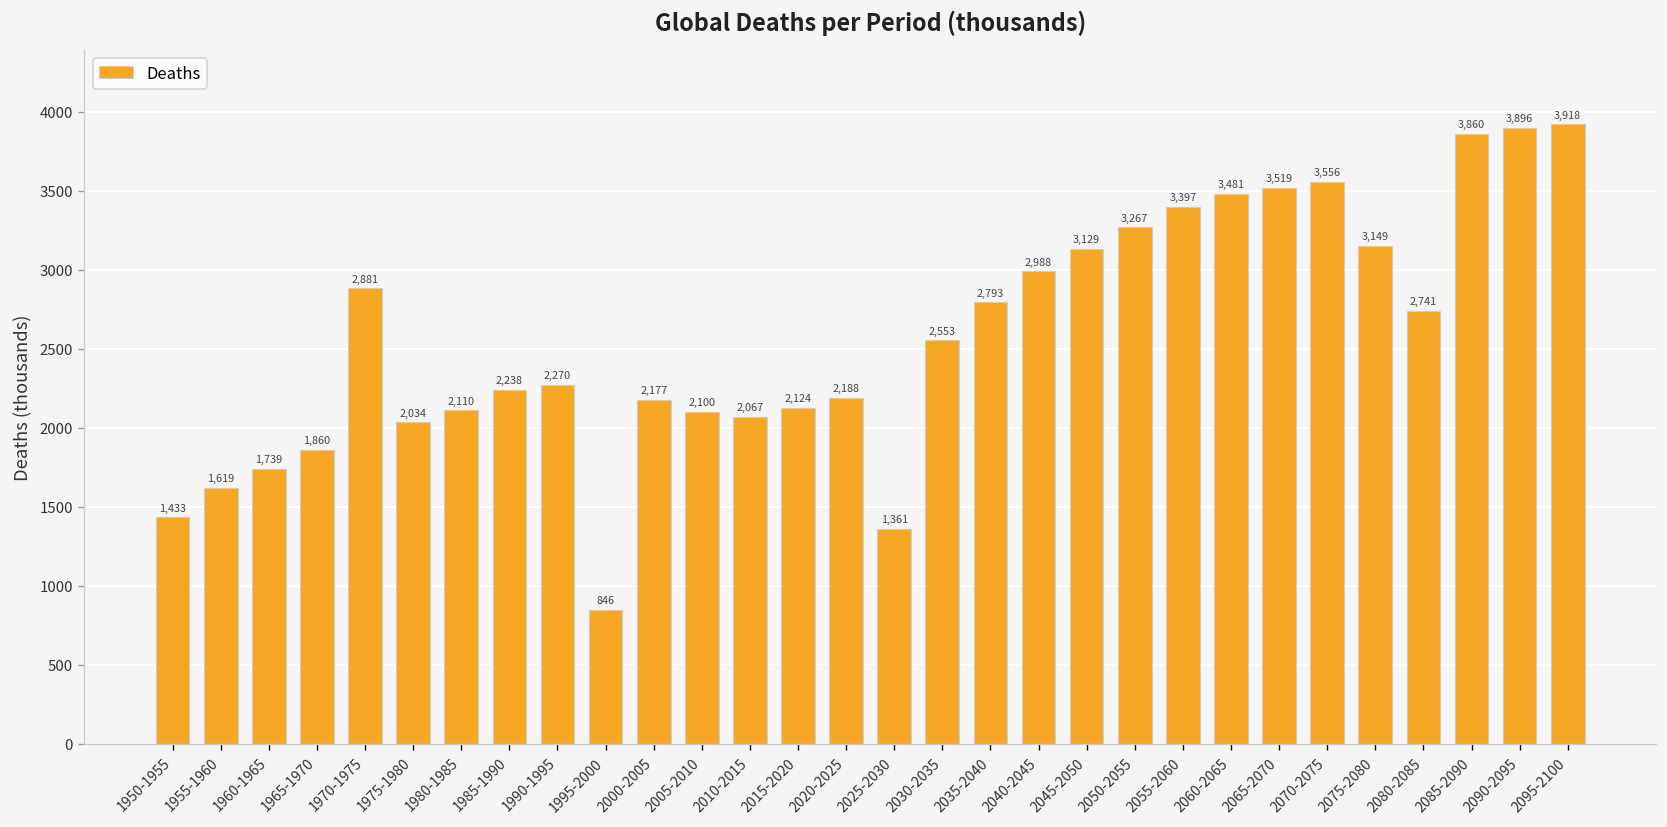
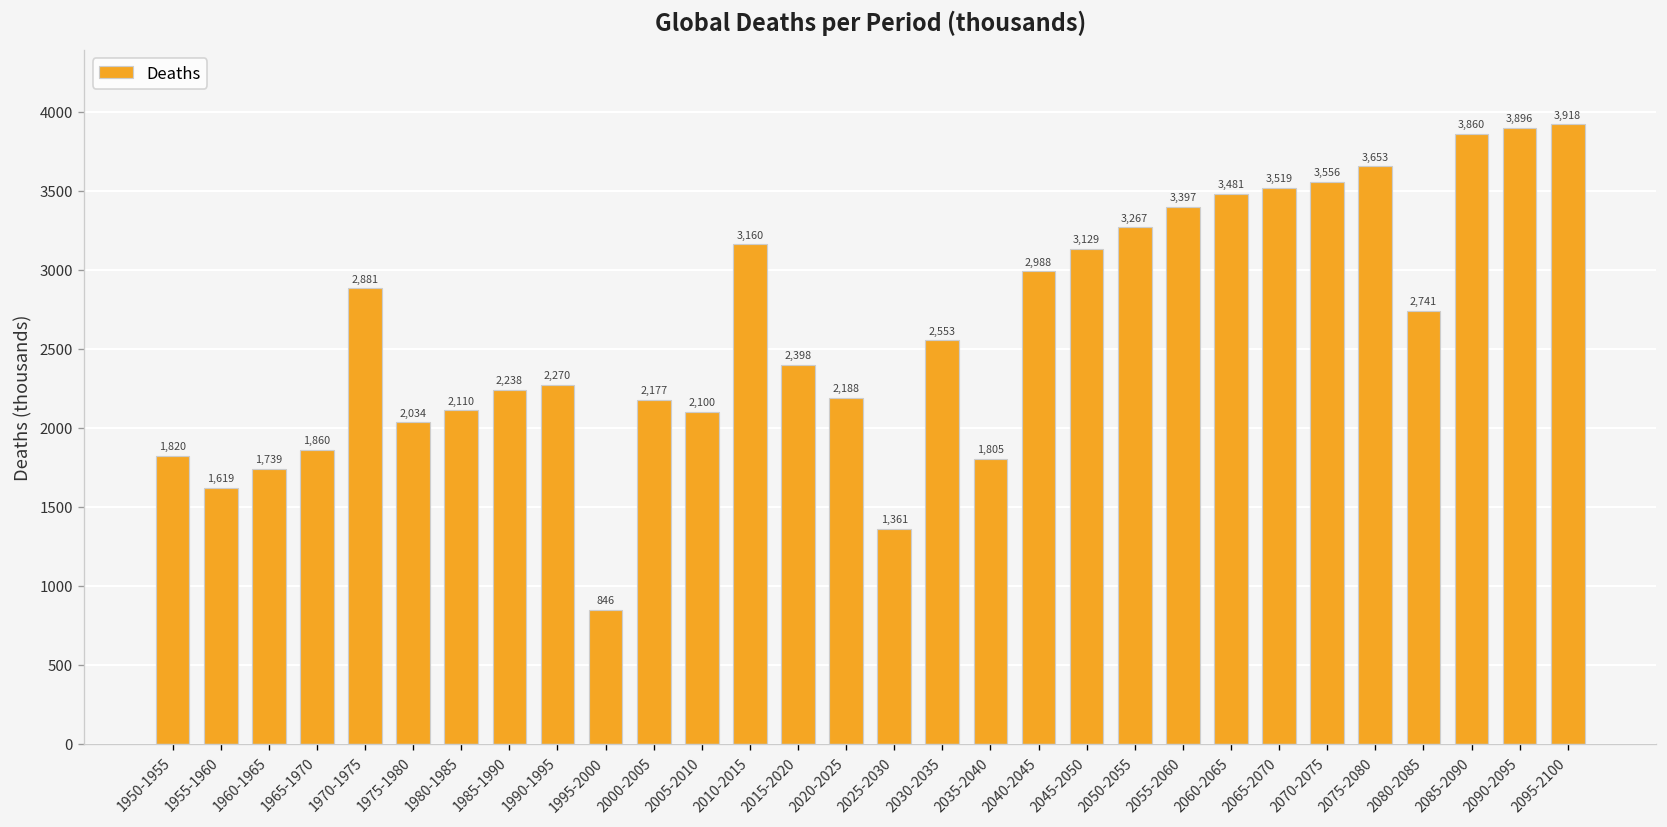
  {
-   "1950-1955": "1,433",
+   "1950-1955": "1,820",
    "1955-1960": "1,619",
    "1960-1965": "1,739",
    "1965-1970": "1,860",
    "1970-1975": "2,881",
    "1975-1980": "2,034",
    "1980-1985": "2,110",
    "1985-1990": "2,238",
    "1990-1995": "2,270",
    "1995-2000": "846",
    "2000-2005": "2,177",
    "2005-2010": "2,100",
-   "2010-2015": "2,067",
-   "2015-2020": "2,124",
+   "2010-2015": "3,160",
+   "2015-2020": "2,398",
    "2020-2025": "2,188",
    "2025-2030": "1,361",
    "2030-2035": "2,553",
-   "2035-2040": "2,793",
+   "2035-2040": "1,805",
    "2040-2045": "2,988",
    "2045-2050": "3,129",
    "2050-2055": "3,267",
    "2055-2060": "3,397",
    "2060-2065": "3,481",
    "2065-2070": "3,519",
    "2070-2075": "3,556",
-   "2075-2080": "3,149",
+   "2075-2080": "3,653",
    "2080-2085": "2,741",
    "2085-2090": "3,860",
    "2090-2095": "3,896",
    "2095-2100": "3,918"
  }
